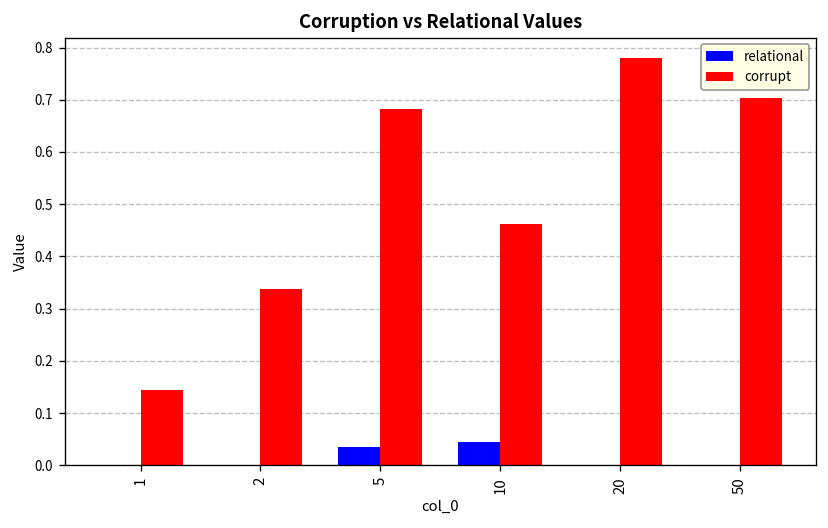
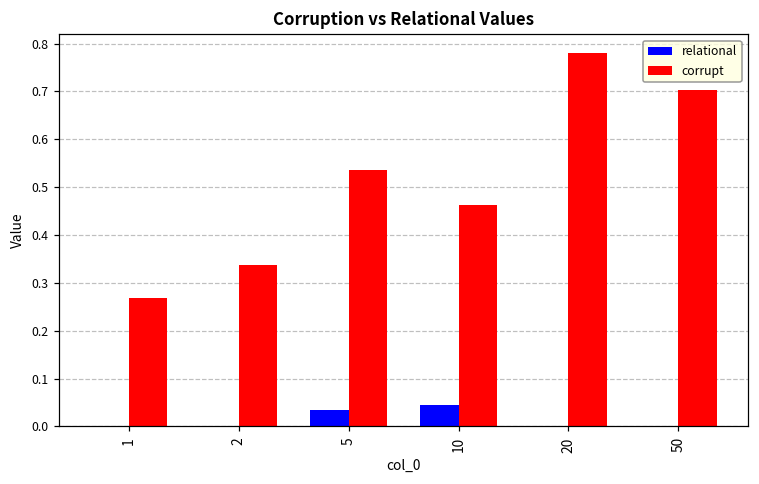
  {
    "relational": {
      "1": 0.00,
      "2": 0.00,
      "5": 0.03,
      "10": 0.04,
      "20": 0.00,
      "50": 0.00
    },
    "corrupt": {
-     "1": 0.14,
+     "1": 0.27,
      "2": 0.34,
-     "5": 0.68,
+     "5": 0.54,
      "10": 0.46,
      "20": 0.78,
      "50": 0.70
    }
  }
